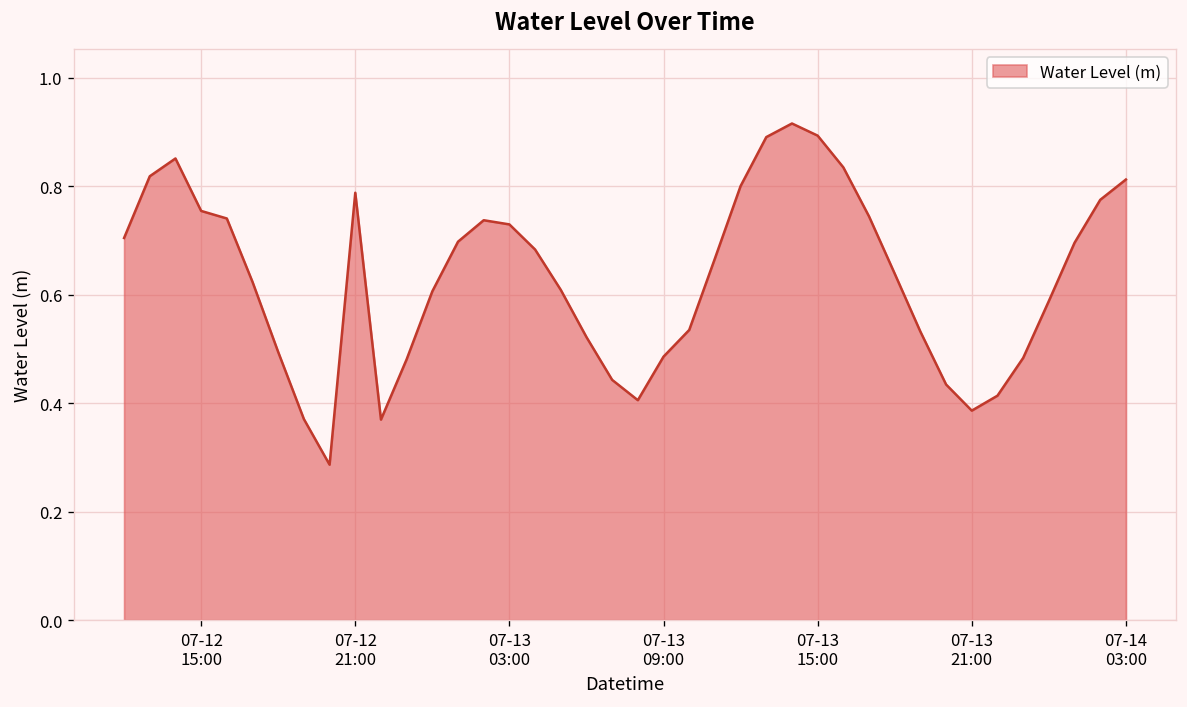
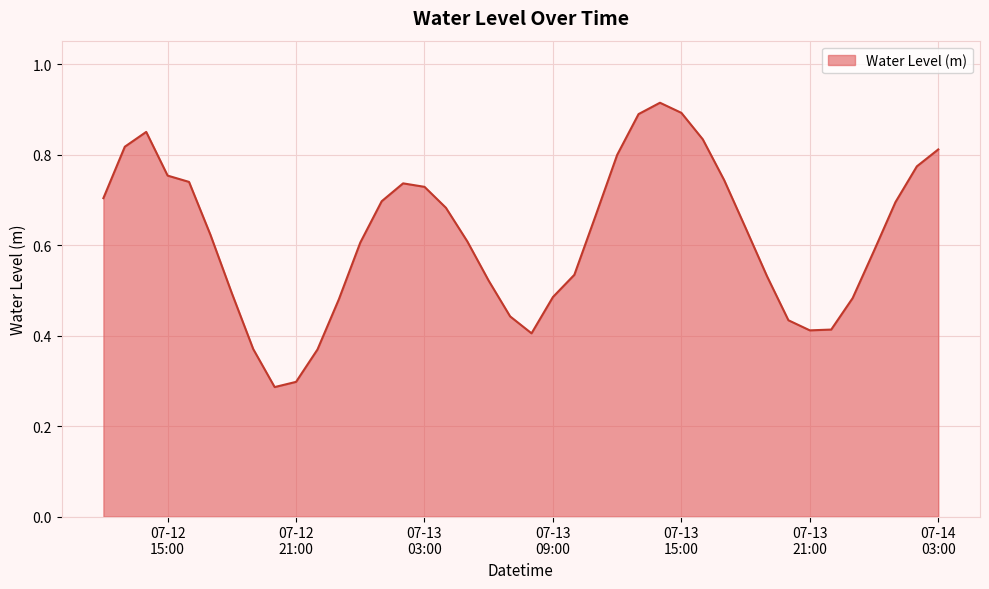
  {
    "07-12 15:00": 0.75,
-   "07-12 21:00": 0.79,
+   "07-12 21:00": 0.30,
    "07-13 03:00": 0.73,
    "07-13 09:00": 0.49,
    "07-13 15:00": 0.89,
-   "07-13 21:00": 0.39,
+   "07-13 21:00": 0.41,
    "07-14 03:00": 0.81
  }
